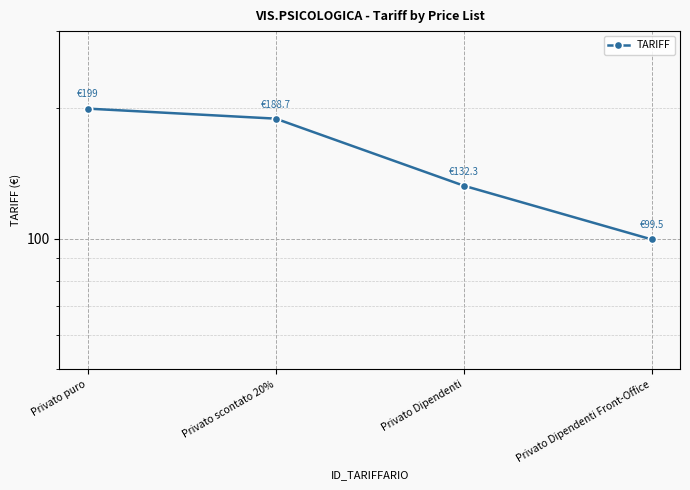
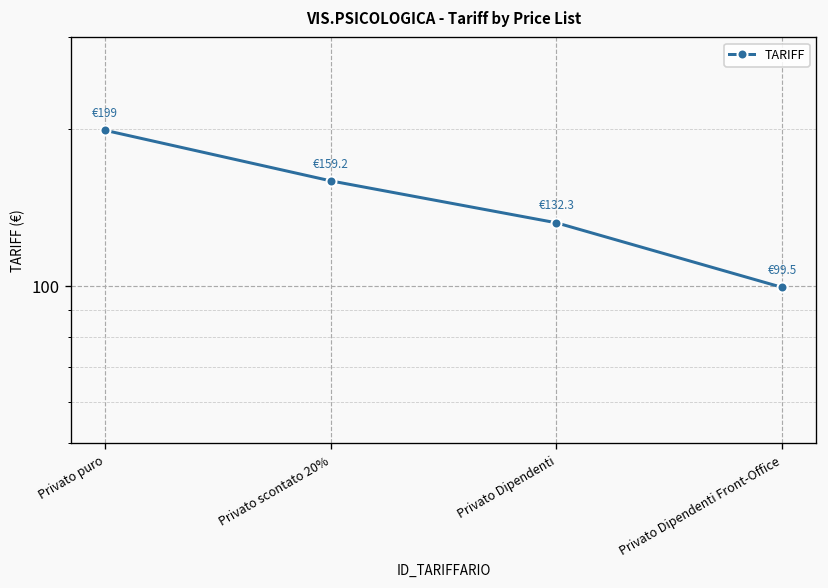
  {
    "Privato puro": "€199",
-   "Privato scontato 20%": "€188.7",
+   "Privato scontato 20%": "€159.2",
    "Privato Dipendenti": "€132.3",
    "Privato Dipendenti Front-Office": "€99.5"
  }
